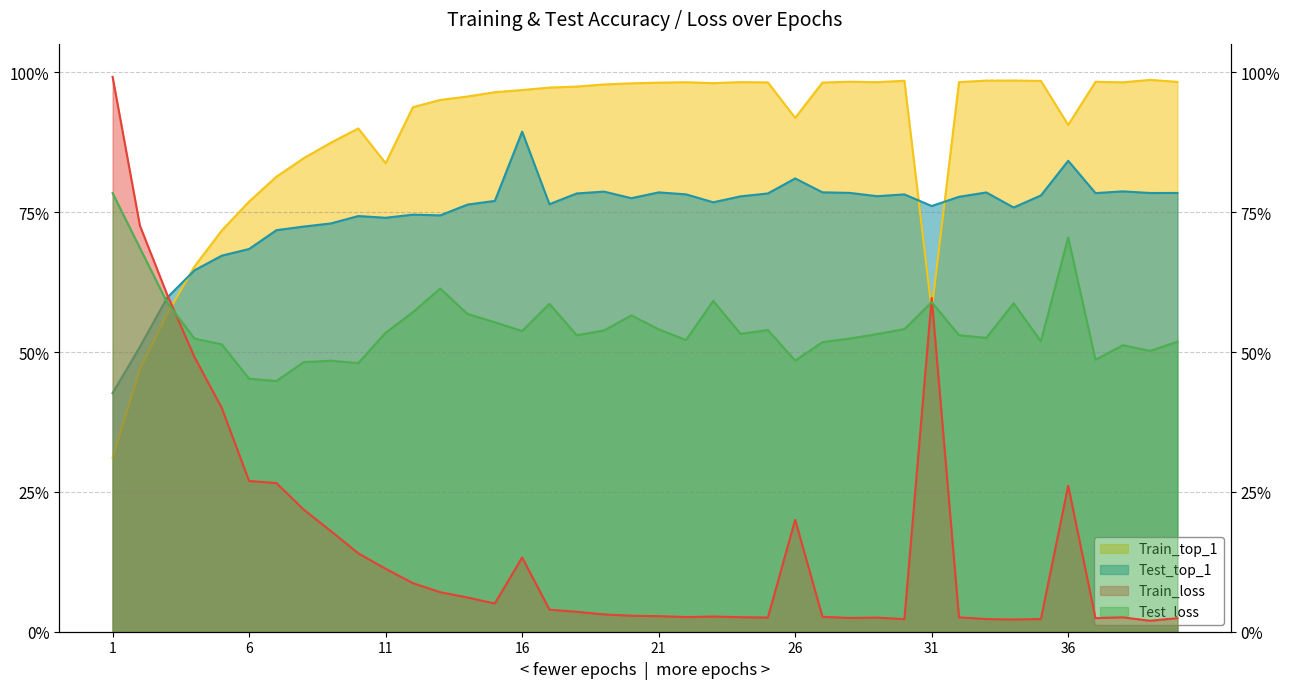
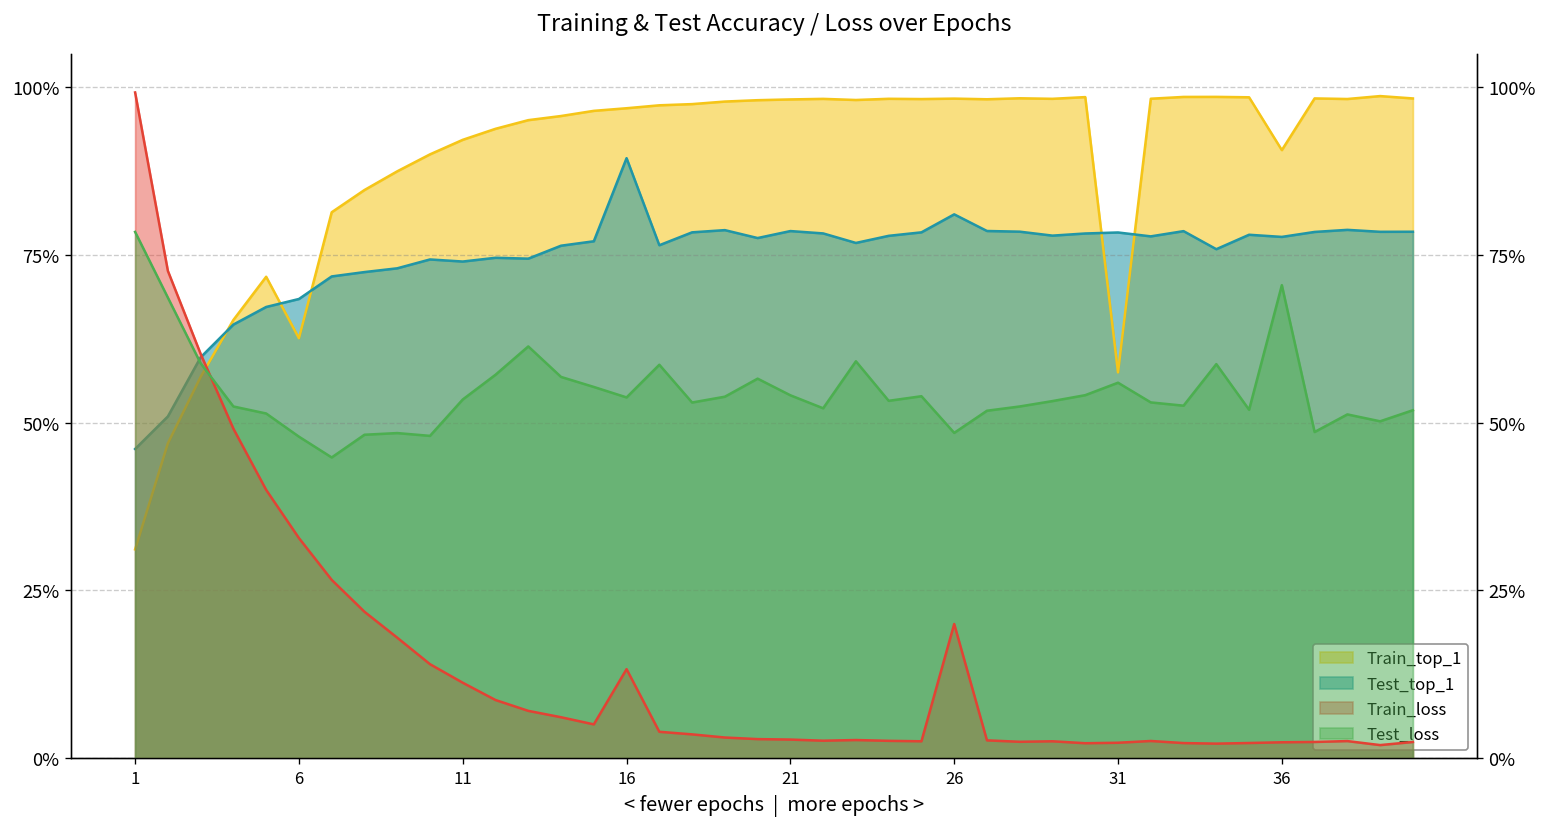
  {
    "Train_top_1": {
      "1": "31%",
-     "6": "77%",
-     "11": "84%",
+     "6": "63%",
+     "11": "92%",
      "16": "97%",
      "21": "98%",
-     "26": "92%",
+     "26": "98%",
      "31": "57%",
      "36": "91%"
    },
    "Test_top_1": {
-     "1": "43%",
+     "1": "46%",
      "6": "68%",
      "11": "74%",
      "16": "89%",
      "21": "79%",
      "26": "81%",
-     "31": "76%",
-     "36": "84%"
+     "31": "78%",
+     "36": "78%"
    },
    "Train_loss": {
      "1": "99%",
-     "6": "27%",
+     "6": "33%",
      "11": "11%",
      "16": "13%",
      "21": "3%",
      "26": "20%",
-     "31": "60%",
-     "36": "26%"
+     "31": "2%",
+     "36": "2%"
    },
    "Test_loss": {
      "1": "78%",
-     "6": "45%",
+     "6": "48%",
      "11": "53%",
      "16": "54%",
      "21": "54%",
      "26": "48%",
-     "31": "59%",
+     "31": "56%",
      "36": "70%"
    }
  }
